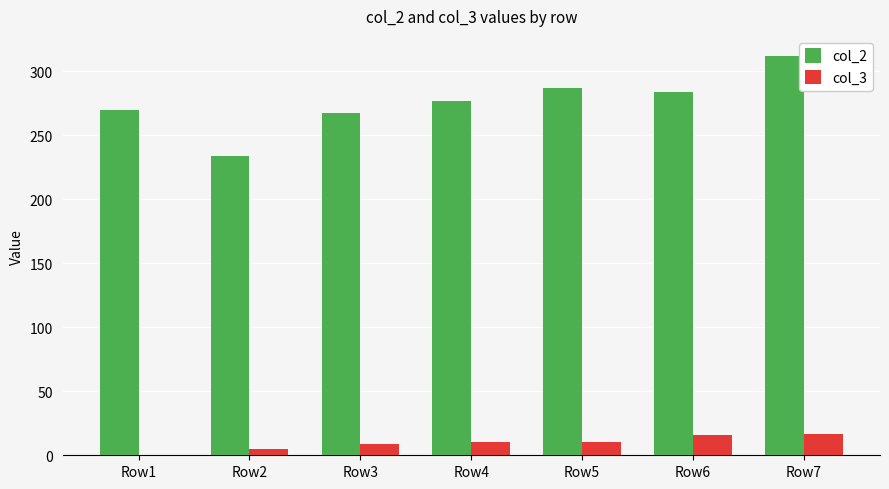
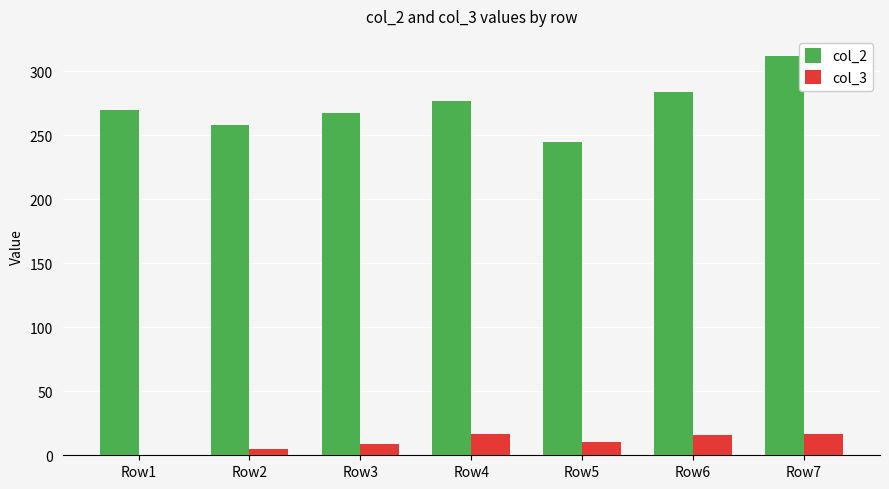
  {
    "col_2": {
      "Row1": 270,
-     "Row2": 234,
+     "Row2": 258,
      "Row3": 267,
      "Row4": 277,
-     "Row5": 287,
+     "Row5": 245,
      "Row6": 284,
      "Row7": 312
    },
    "col_3": {
      "Row1": 0,
      "Row2": 5,
      "Row3": 9,
-     "Row4": 10,
+     "Row4": 17,
      "Row5": 10,
      "Row6": 16,
      "Row7": 17
    }
  }
